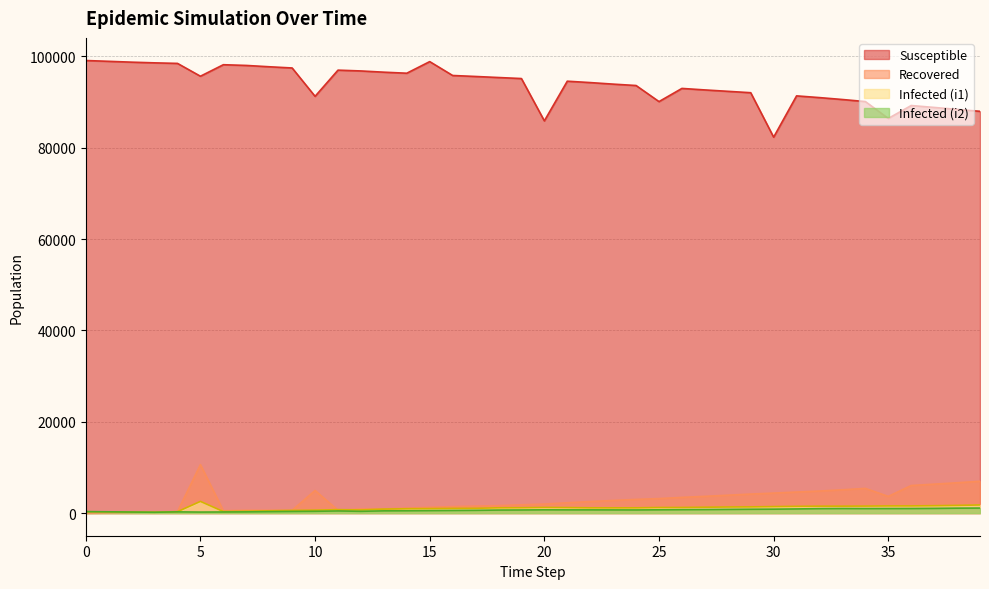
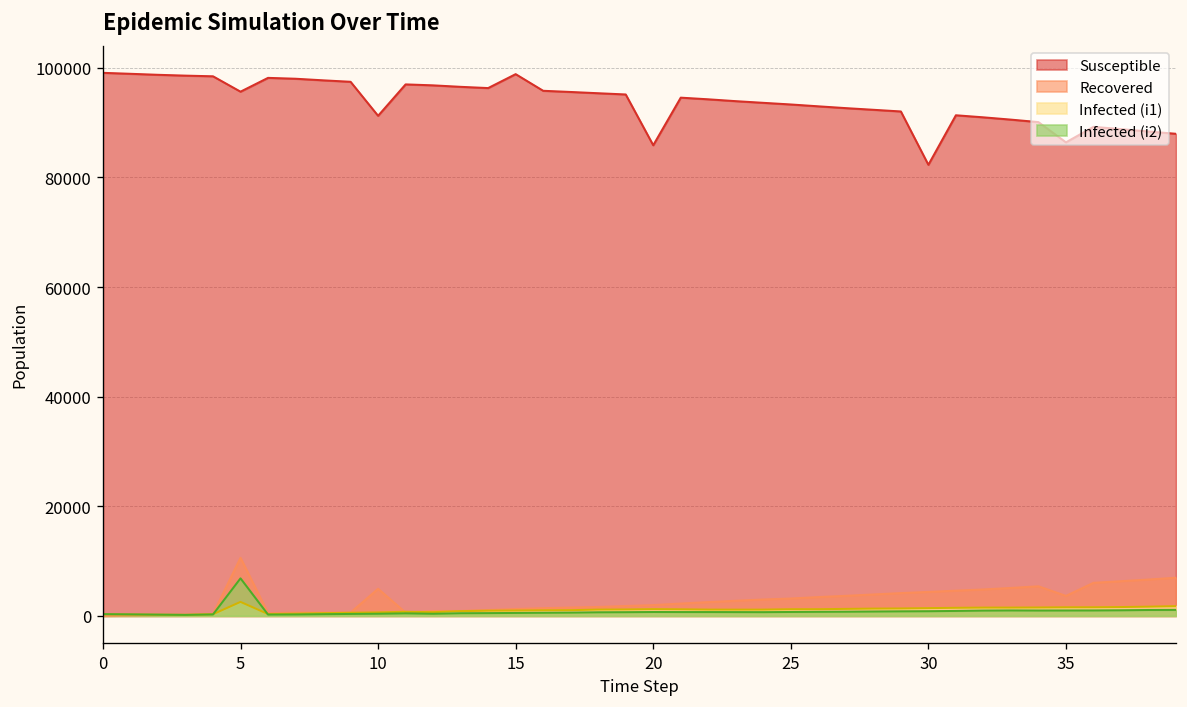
  {
    "Susceptible": {
      "0": 99000,
      "5": 96000,
      "10": 91000,
      "15": 99000,
      "20": 86000,
-     "25": 90000,
+     "25": 93000,
      "30": 82000
    },
    "Recovered": {
      "5": 11000,
      "10": 5000,
      "20": 2000,
      "25": 3000,
      "30": 4000,
      "35": 4000
    },
    "Infected (i1)": {
      "5": 3000,
      "30": 1000,
      "35": 2000
    },
    "Infected (i2)": {
-     "5": 0,
+     "5": 7000,
      "30": 1000,
      "35": 1000
    }
  }
